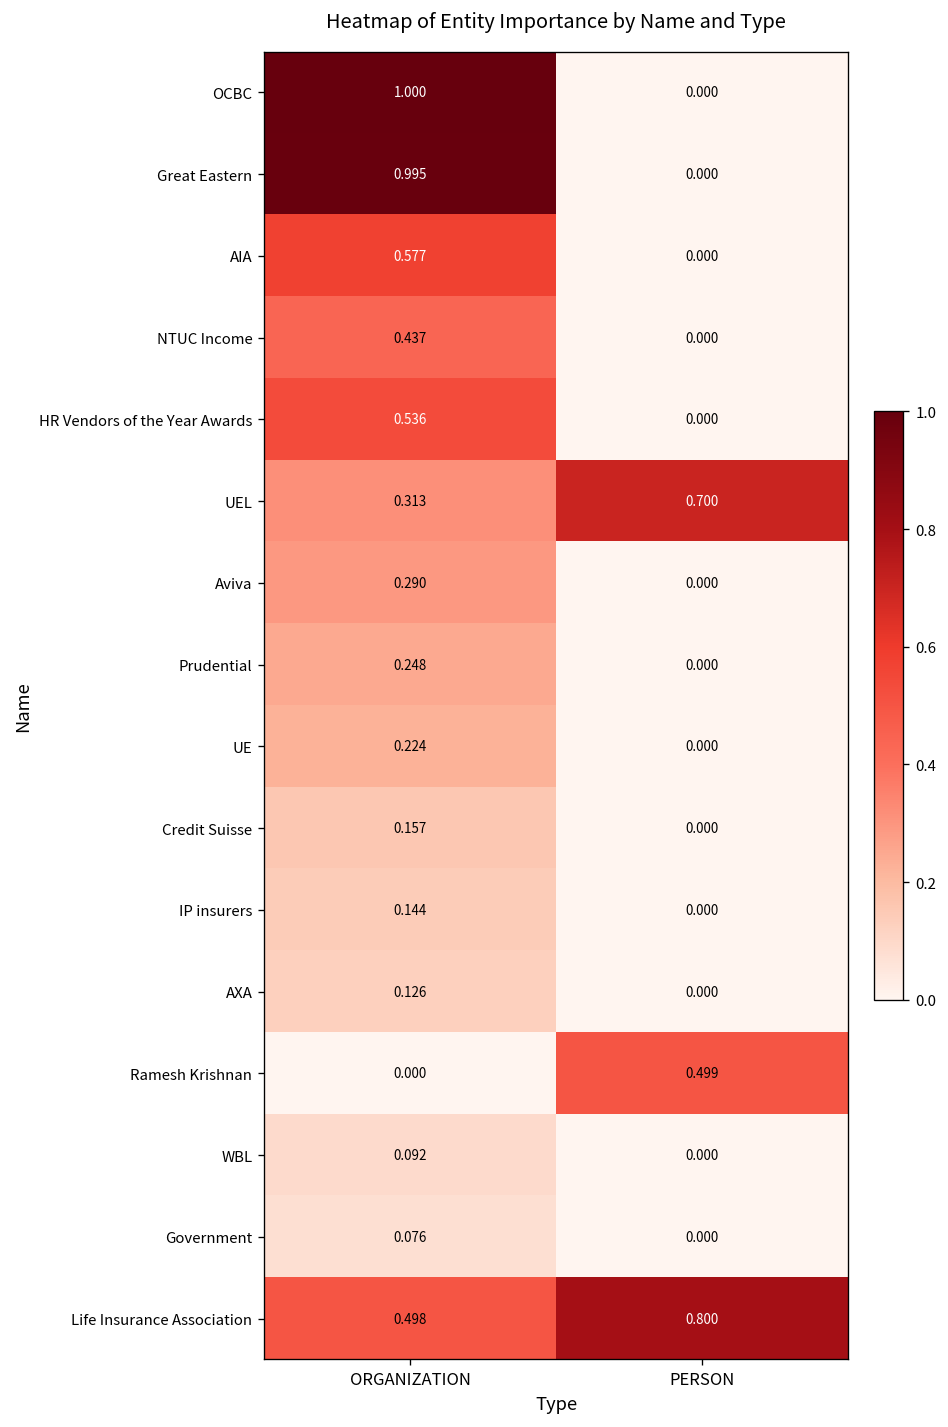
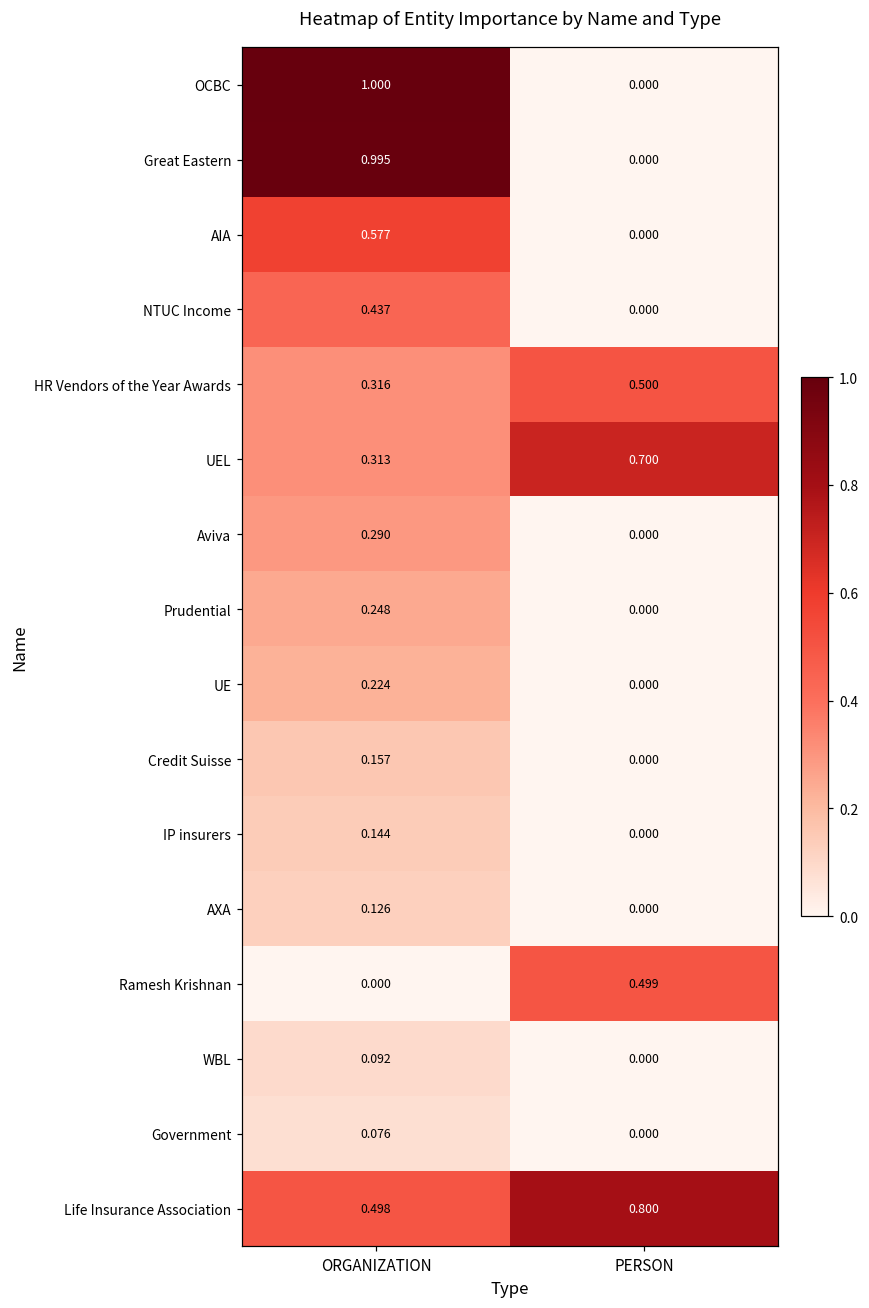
  {
    "OCBC": {
      "ORGANIZATION": 1.000,
      "PERSON": 0.000
    },
    "Great Eastern": {
      "ORGANIZATION": 0.995,
      "PERSON": 0.000
    },
    "AIA": {
      "ORGANIZATION": 0.577,
      "PERSON": 0.000
    },
    "NTUC Income": {
      "ORGANIZATION": 0.437,
      "PERSON": 0.000
    },
    "HR Vendors of the Year Awards": {
-     "ORGANIZATION": 0.536,
-     "PERSON": 0.000
+     "ORGANIZATION": 0.316,
+     "PERSON": 0.500
    },
    "UEL": {
      "ORGANIZATION": 0.313,
      "PERSON": 0.700
    },
    "Aviva": {
      "ORGANIZATION": 0.290,
      "PERSON": 0.000
    },
    "Prudential": {
      "ORGANIZATION": 0.248,
      "PERSON": 0.000
    },
    "UE": {
      "ORGANIZATION": 0.224,
      "PERSON": 0.000
    },
    "Credit Suisse": {
      "ORGANIZATION": 0.157,
      "PERSON": 0.000
    },
    "IP insurers": {
      "ORGANIZATION": 0.144,
      "PERSON": 0.000
    },
    "AXA": {
      "ORGANIZATION": 0.126,
      "PERSON": 0.000
    },
    "Ramesh Krishnan": {
      "ORGANIZATION": 0.000,
      "PERSON": 0.499
    },
    "WBL": {
      "ORGANIZATION": 0.092,
      "PERSON": 0.000
    },
    "Government": {
      "ORGANIZATION": 0.076,
      "PERSON": 0.000
    },
    "Life Insurance Association": {
      "ORGANIZATION": 0.498,
      "PERSON": 0.800
    }
  }
